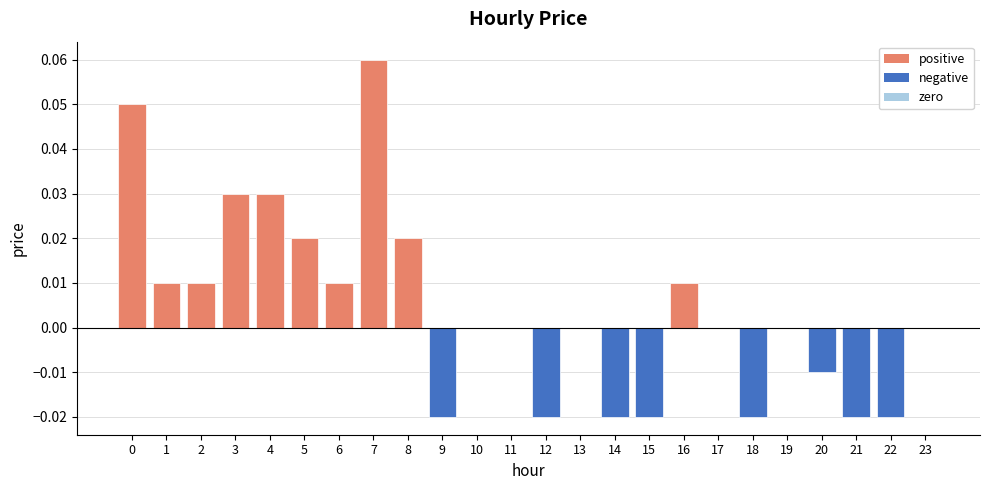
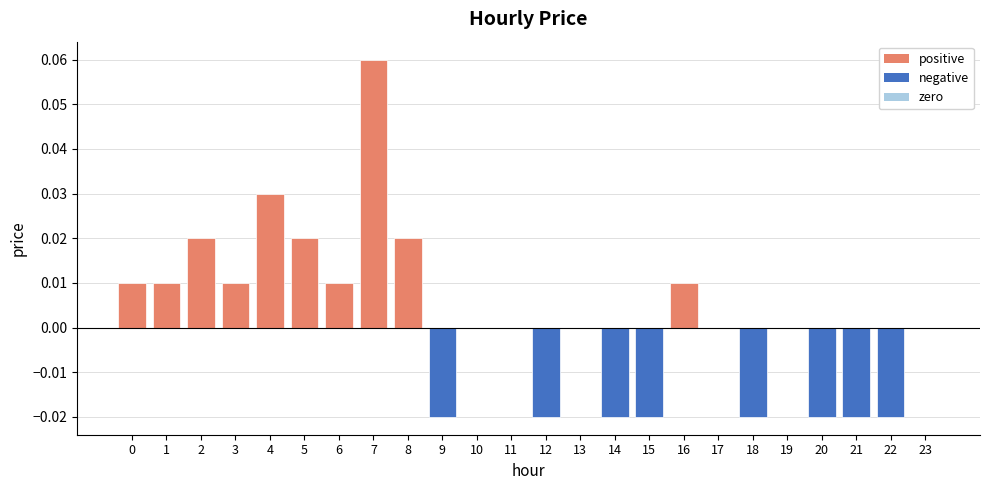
  {
-   "0": 0.05,
+   "0": 0.01,
    "1": 0.01,
-   "2": 0.01,
-   "3": 0.03,
+   "2": 0.02,
+   "3": 0.01,
    "4": 0.03,
    "5": 0.02,
    "6": 0.01,
    "7": 0.06,
    "8": 0.02,
    "9": -0.02,
    "10": 0.00,
    "11": 0.00,
    "12": -0.02,
    "13": 0.00,
    "14": -0.02,
    "15": -0.02,
    "16": 0.01,
    "17": 0.00,
    "18": -0.02,
    "19": 0.00,
-   "20": -0.01,
+   "20": -0.02,
    "21": -0.02,
    "22": -0.02,
    "23": 0.00
  }
